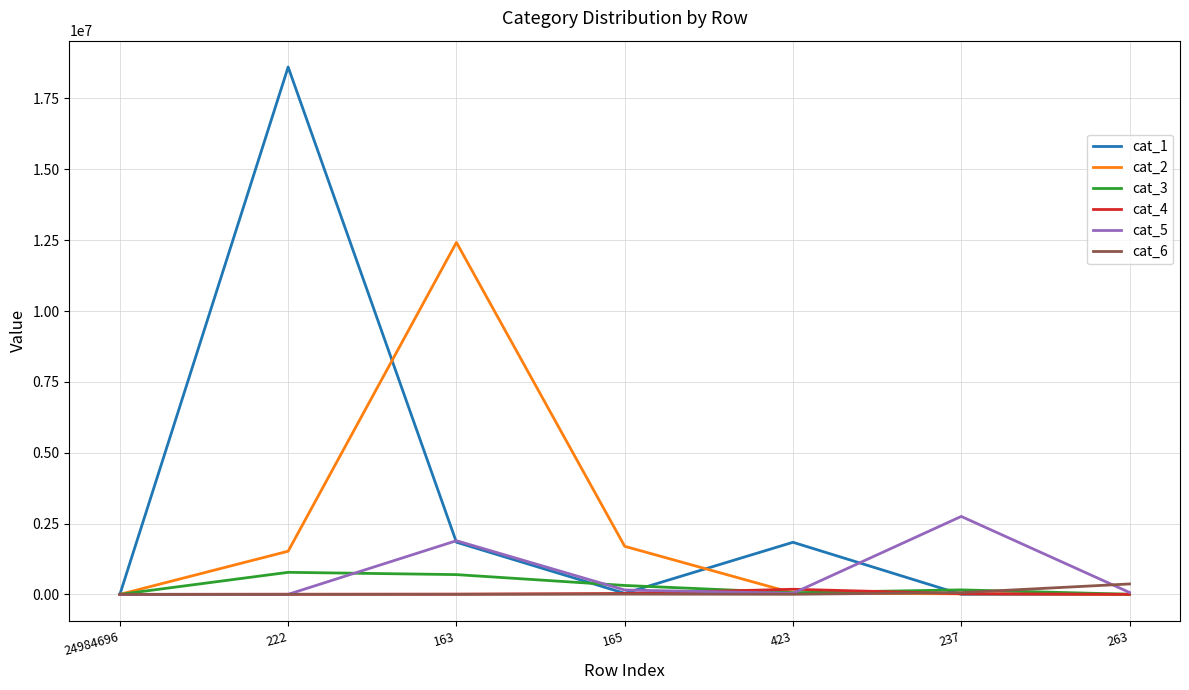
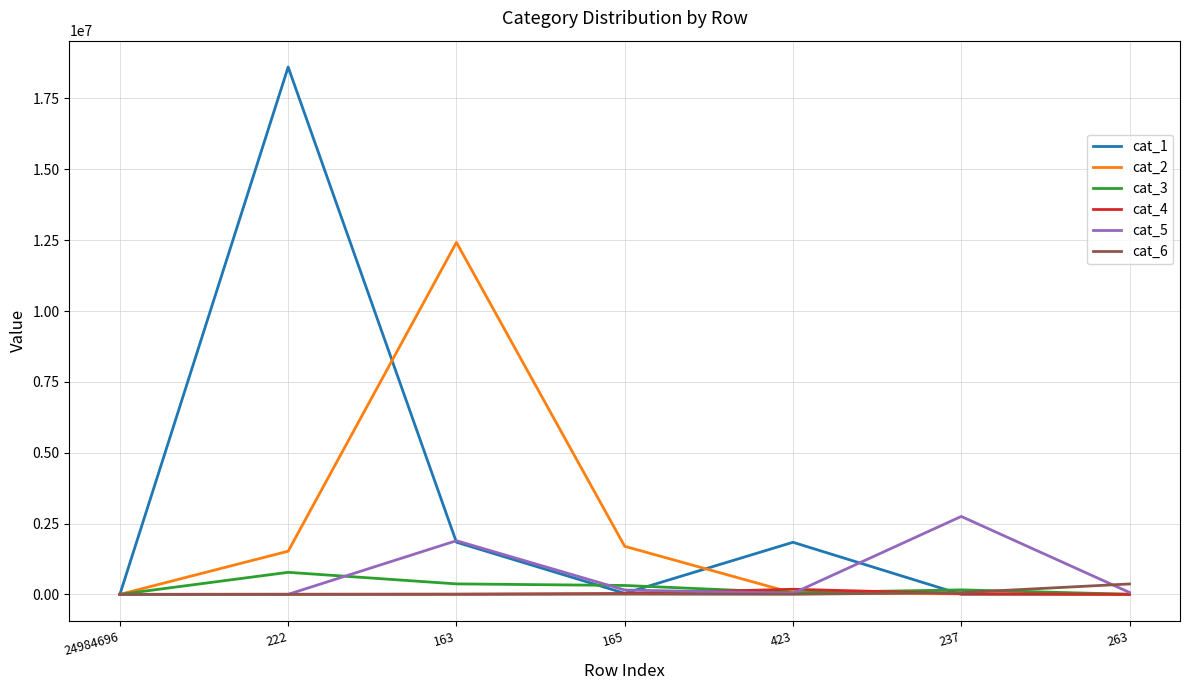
  {
    "cat_1": {
      "222": 18600000,
      "423": 1800000
    },
    "cat_2": {
      "222": 1500000,
      "163": 12400000,
      "165": 1700000
    },
    "cat_3": {
      "222": 800000,
-     "163": 700000,
+     "163": 400000,
      "165": 300000,
      "237": 200000
    },
    "cat_4": {
      "423": 200000
    },
    "cat_5": {
      "165": 200000,
      "237": 2800000
    },
    "cat_6": {
      "263": 400000
    }
  }
